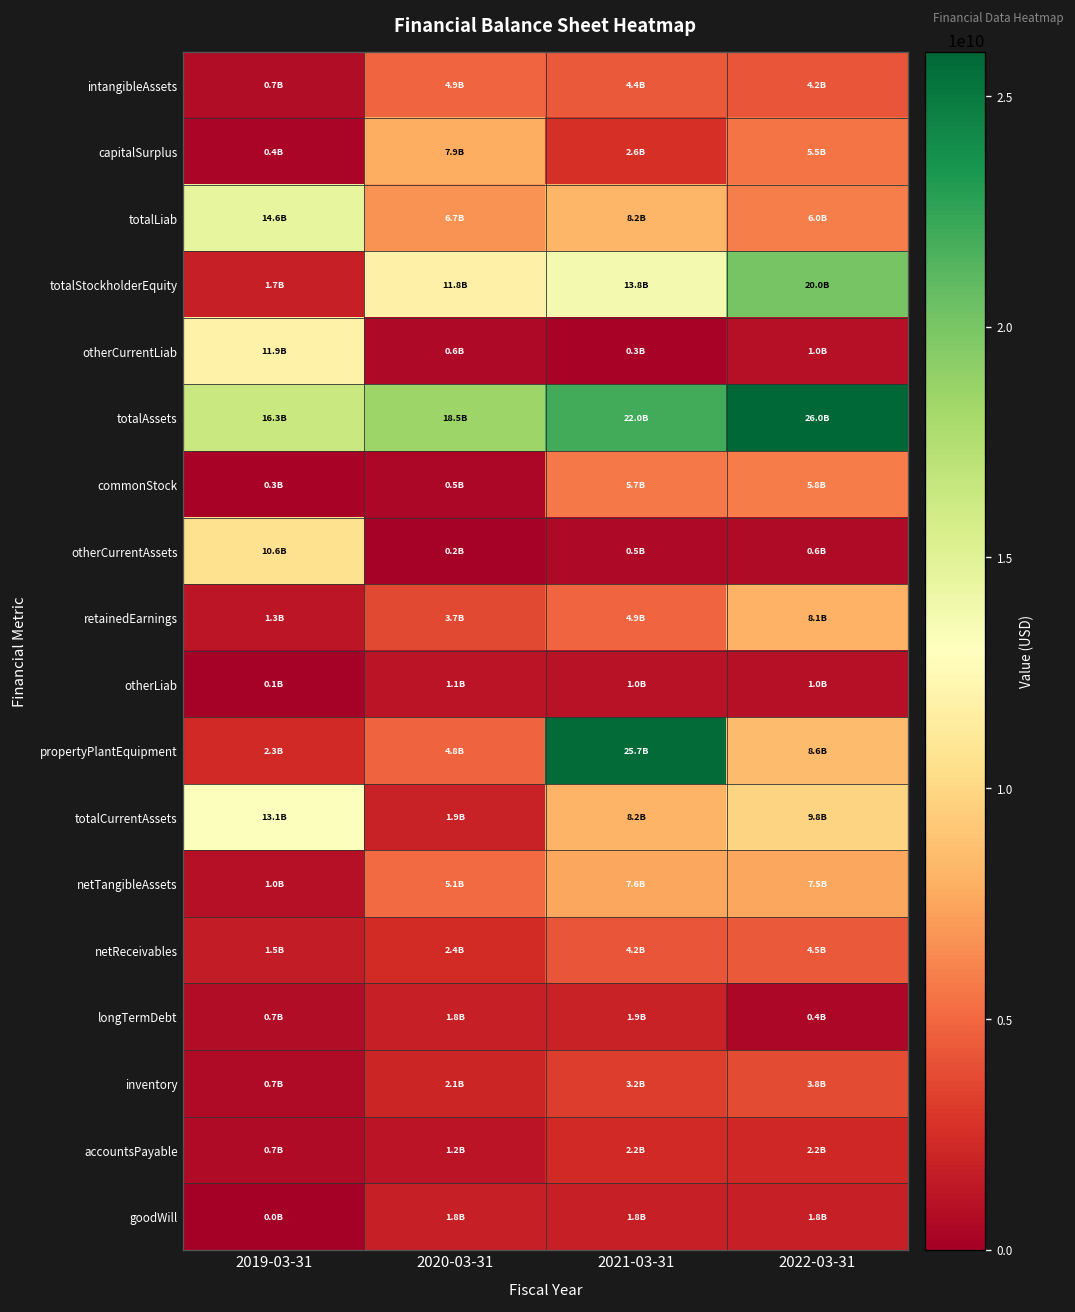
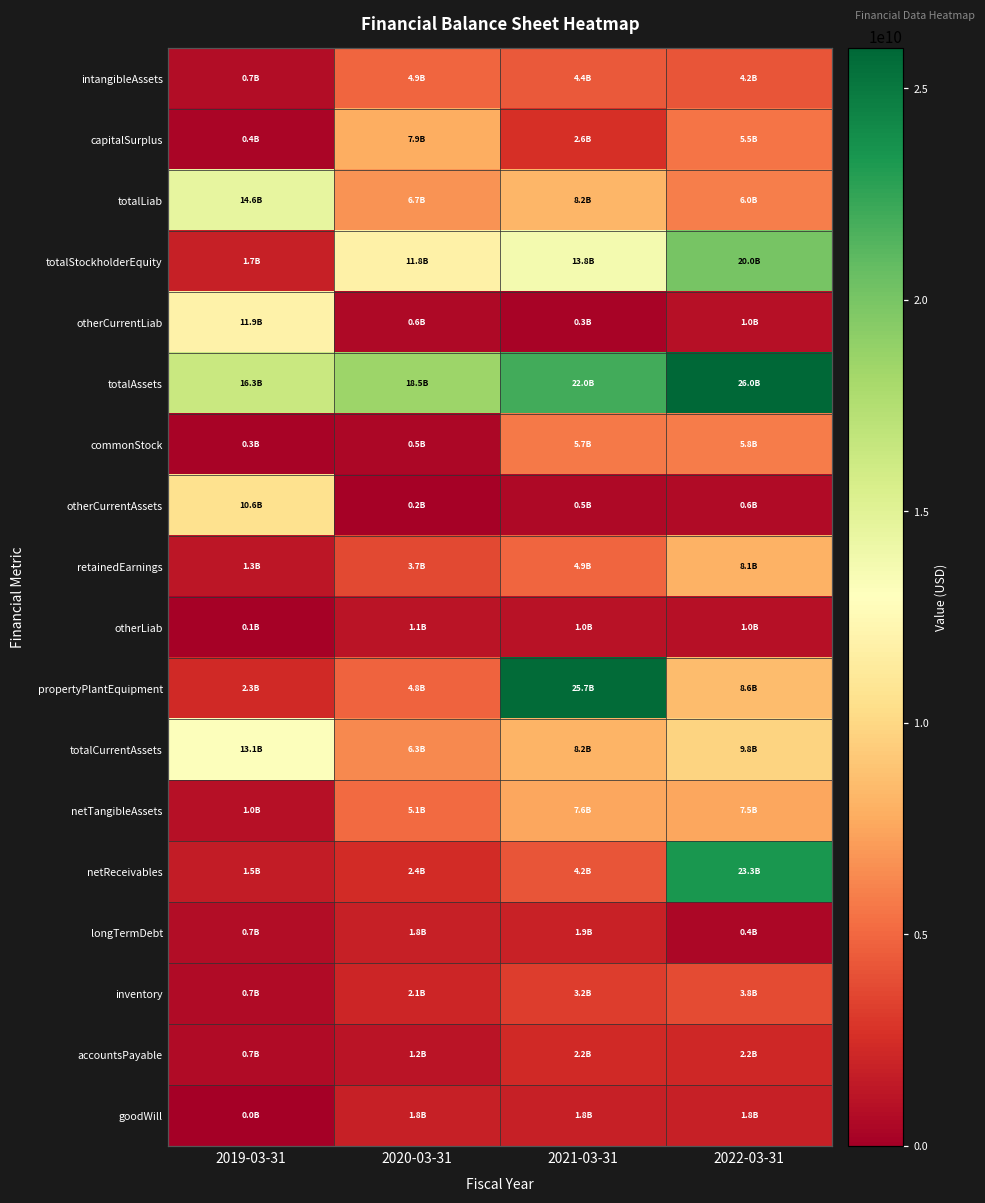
  {
    "intangibleAssets": {
      "2019-03-31": "0.7B",
      "2020-03-31": "4.9B",
      "2021-03-31": "4.4B",
      "2022-03-31": "4.2B"
    },
    "capitalSurplus": {
      "2019-03-31": "0.4B",
      "2020-03-31": "7.9B",
      "2021-03-31": "2.6B",
      "2022-03-31": "5.5B"
    },
    "totalLiab": {
      "2019-03-31": "14.6B",
      "2020-03-31": "6.7B",
      "2021-03-31": "8.2B",
      "2022-03-31": "6.0B"
    },
    "totalStockholderEquity": {
      "2019-03-31": "1.7B",
      "2020-03-31": "11.8B",
      "2021-03-31": "13.8B",
      "2022-03-31": "20.0B"
    },
    "otherCurrentLiab": {
      "2019-03-31": "11.9B",
      "2020-03-31": "0.6B",
      "2021-03-31": "0.3B",
      "2022-03-31": "1.0B"
    },
    "totalAssets": {
      "2019-03-31": "16.3B",
      "2020-03-31": "18.5B",
      "2021-03-31": "22.0B",
      "2022-03-31": "26.0B"
    },
    "commonStock": {
      "2019-03-31": "0.3B",
      "2020-03-31": "0.5B",
      "2021-03-31": "5.7B",
      "2022-03-31": "5.8B"
    },
    "otherCurrentAssets": {
      "2019-03-31": "10.6B",
      "2020-03-31": "0.2B",
      "2021-03-31": "0.5B",
      "2022-03-31": "0.6B"
    },
    "retainedEarnings": {
      "2019-03-31": "1.3B",
      "2020-03-31": "3.7B",
      "2021-03-31": "4.9B",
      "2022-03-31": "8.1B"
    },
    "otherLiab": {
      "2019-03-31": "0.1B",
      "2020-03-31": "1.1B",
      "2021-03-31": "1.0B",
      "2022-03-31": "1.0B"
    },
    "propertyPlantEquipment": {
      "2019-03-31": "2.3B",
      "2020-03-31": "4.8B",
      "2021-03-31": "25.7B",
      "2022-03-31": "8.6B"
    },
    "totalCurrentAssets": {
      "2019-03-31": "13.1B",
-     "2020-03-31": "1.9B",
+     "2020-03-31": "6.3B",
      "2021-03-31": "8.2B",
      "2022-03-31": "9.8B"
    },
    "netTangibleAssets": {
      "2019-03-31": "1.0B",
      "2020-03-31": "5.1B",
      "2021-03-31": "7.6B",
      "2022-03-31": "7.5B"
    },
    "netReceivables": {
      "2019-03-31": "1.5B",
      "2020-03-31": "2.4B",
      "2021-03-31": "4.2B",
-     "2022-03-31": "4.5B"
+     "2022-03-31": "23.3B"
    },
    "longTermDebt": {
      "2019-03-31": "0.7B",
      "2020-03-31": "1.8B",
      "2021-03-31": "1.9B",
      "2022-03-31": "0.4B"
    },
    "inventory": {
      "2019-03-31": "0.7B",
      "2020-03-31": "2.1B",
      "2021-03-31": "3.2B",
      "2022-03-31": "3.8B"
    },
    "accountsPayable": {
      "2019-03-31": "0.7B",
      "2020-03-31": "1.2B",
      "2021-03-31": "2.2B",
      "2022-03-31": "2.2B"
    },
    "goodWill": {
      "2019-03-31": "0.0B",
      "2020-03-31": "1.8B",
      "2021-03-31": "1.8B",
      "2022-03-31": "1.8B"
    }
  }
